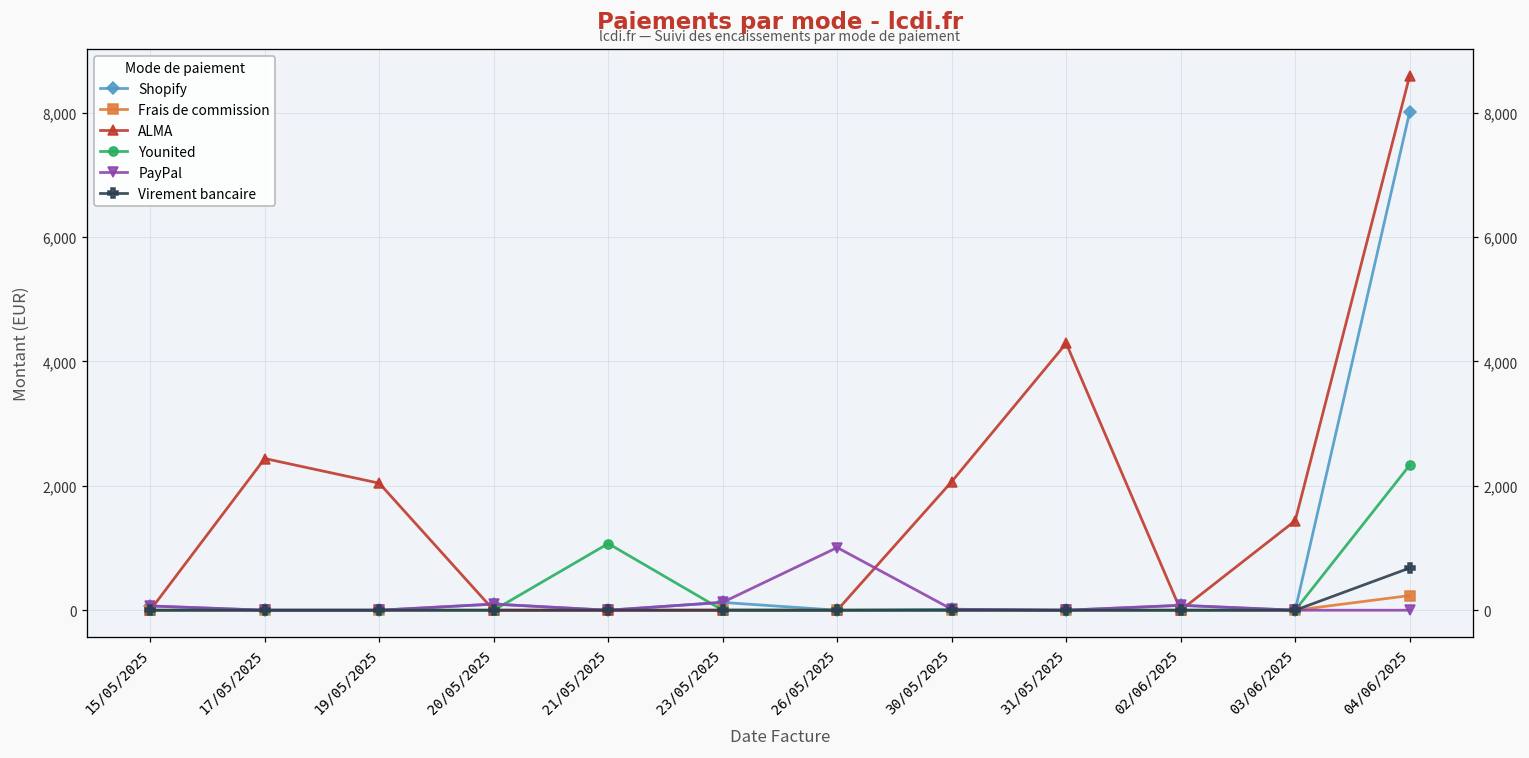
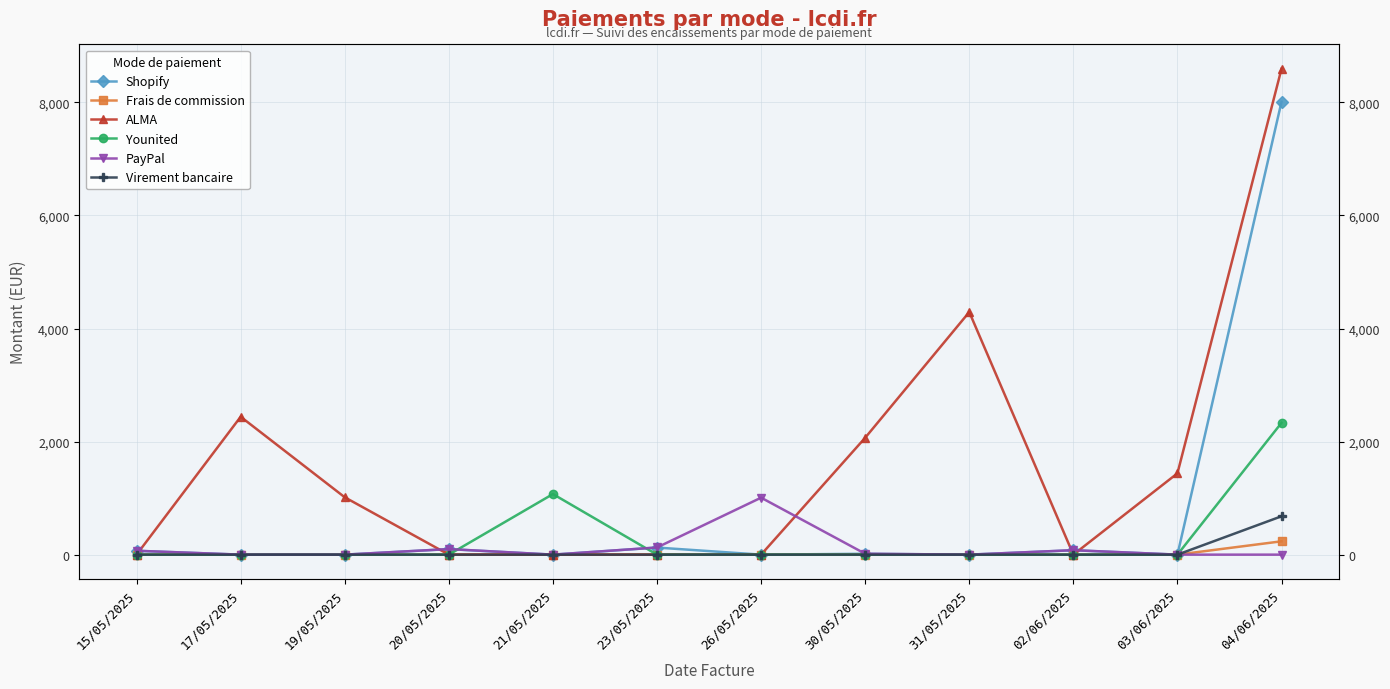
  {
    "Shopify": {
      "04/06/2025": "8,000"
    },
    "Frais de commission": {
      "04/06/2025": "200"
    },
    "ALMA": {
      "17/05/2025": "2,400",
-     "19/05/2025": "2,000",
+     "19/05/2025": "1,000",
      "30/05/2025": "2,100",
      "31/05/2025": "4,300",
      "03/06/2025": "1,400",
      "04/06/2025": "8,600"
    },
    "Younited": {
      "21/05/2025": "1,100",
      "04/06/2025": "2,300"
    },
    "PayPal": {
      "26/05/2025": "1,000",
      "04/06/2025": "0"
    },
    "Virement bancaire": {
      "04/06/2025": "700"
    }
  }
